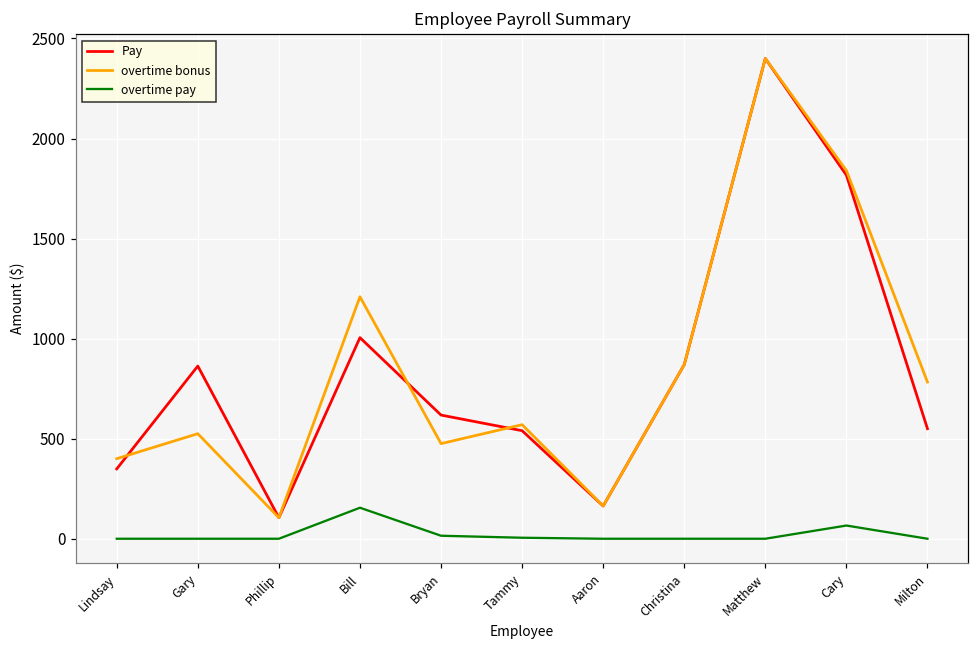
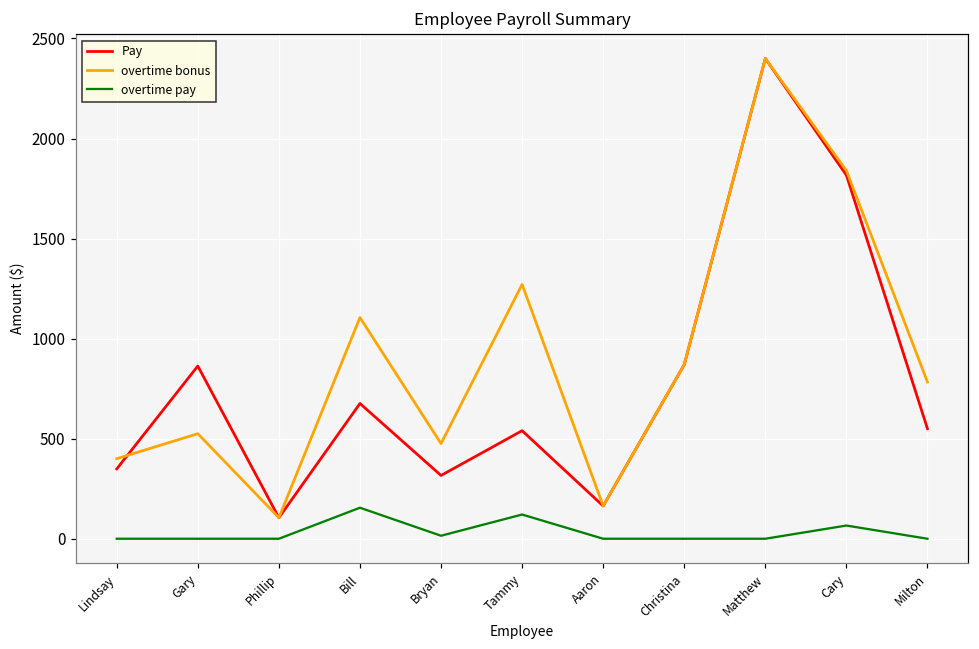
  {
    "Pay": {
      "Lindsay": 350,
      "Gary": 860,
-     "Bill": 1010,
-     "Bryan": 620,
+     "Bill": 680,
+     "Bryan": 320,
      "Tammy": 540,
      "Cary": 1820,
      "Milton": 550
    },
    "overtime bonus": {
      "Lindsay": 400,
      "Gary": 530,
-     "Bill": 1210,
+     "Bill": 1110,
      "Bryan": 480,
-     "Tammy": 570,
+     "Tammy": 1270,
      "Cary": 1840,
      "Milton": 780
    },
    "overtime pay": {
      "Lindsay": 0,
      "Gary": 0,
      "Phillip": 0,
      "Bill": 160,
      "Bryan": 20,
-     "Tammy": 10,
+     "Tammy": 120,
      "Aaron": 0,
      "Christina": 0,
      "Matthew": 0,
      "Cary": 70,
      "Milton": 0
    }
  }
